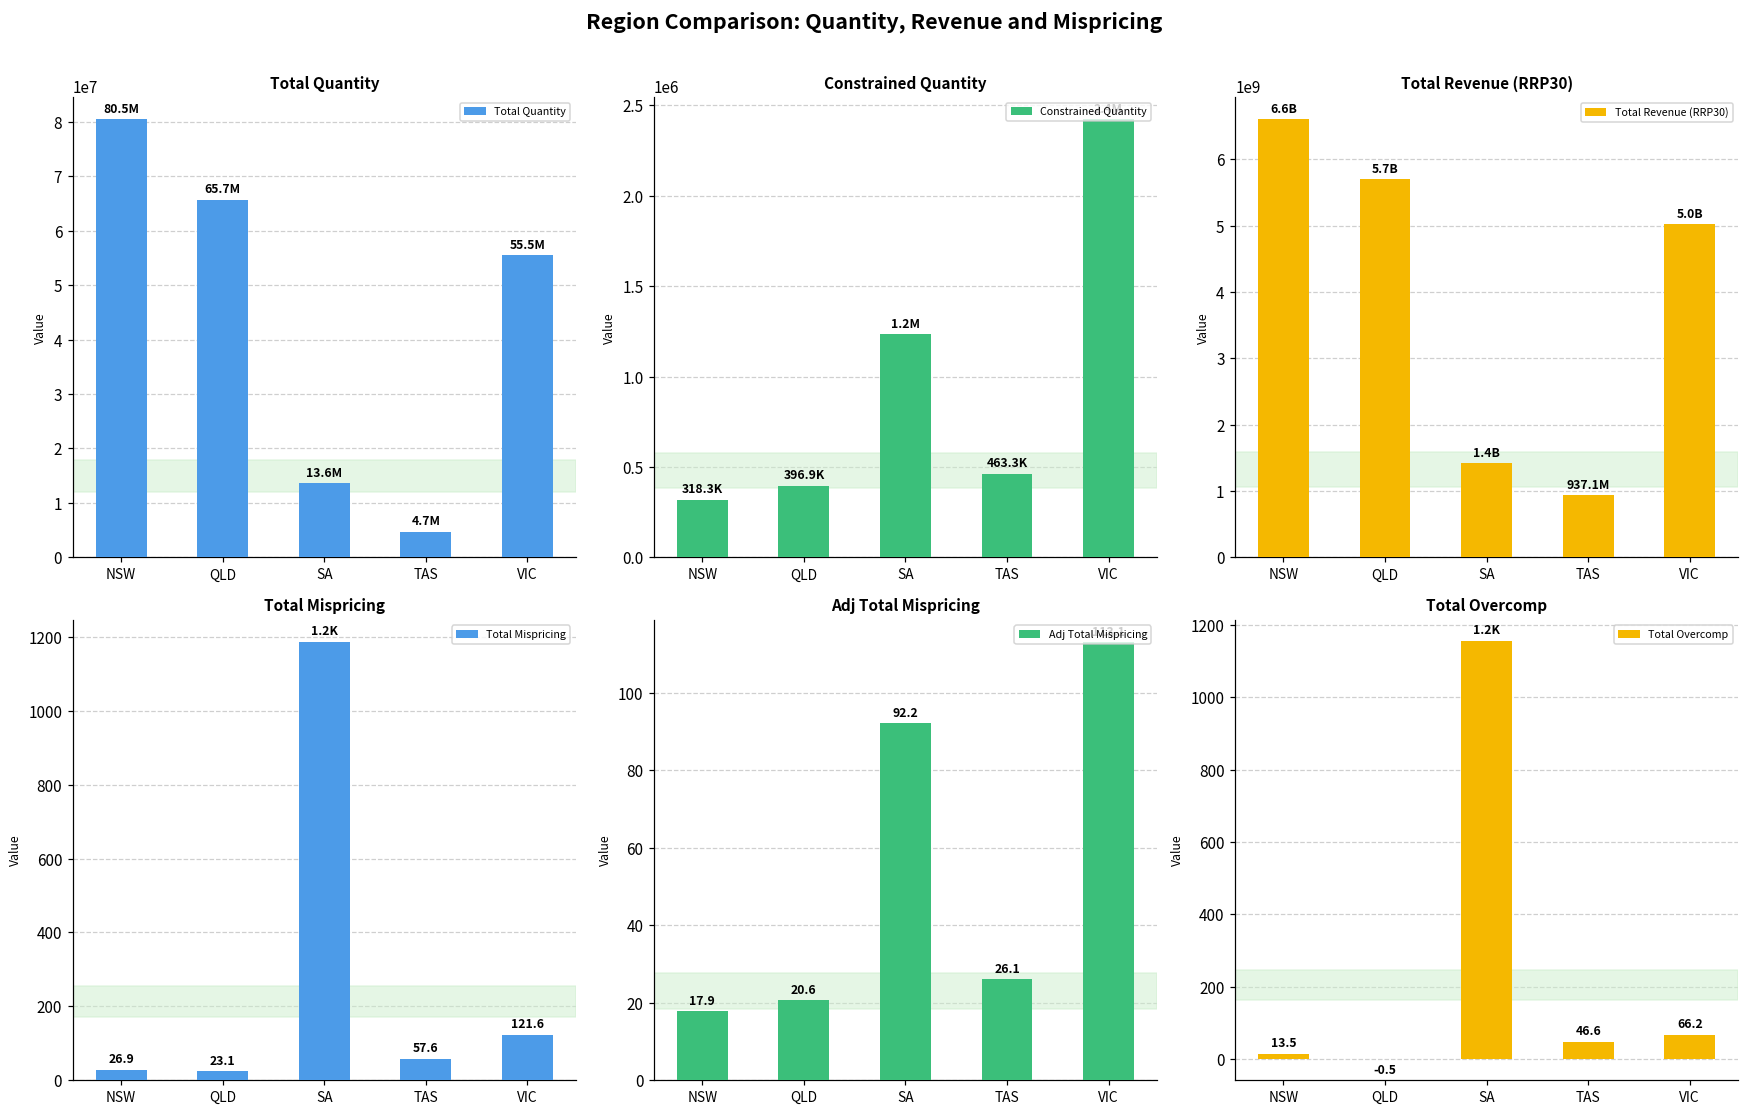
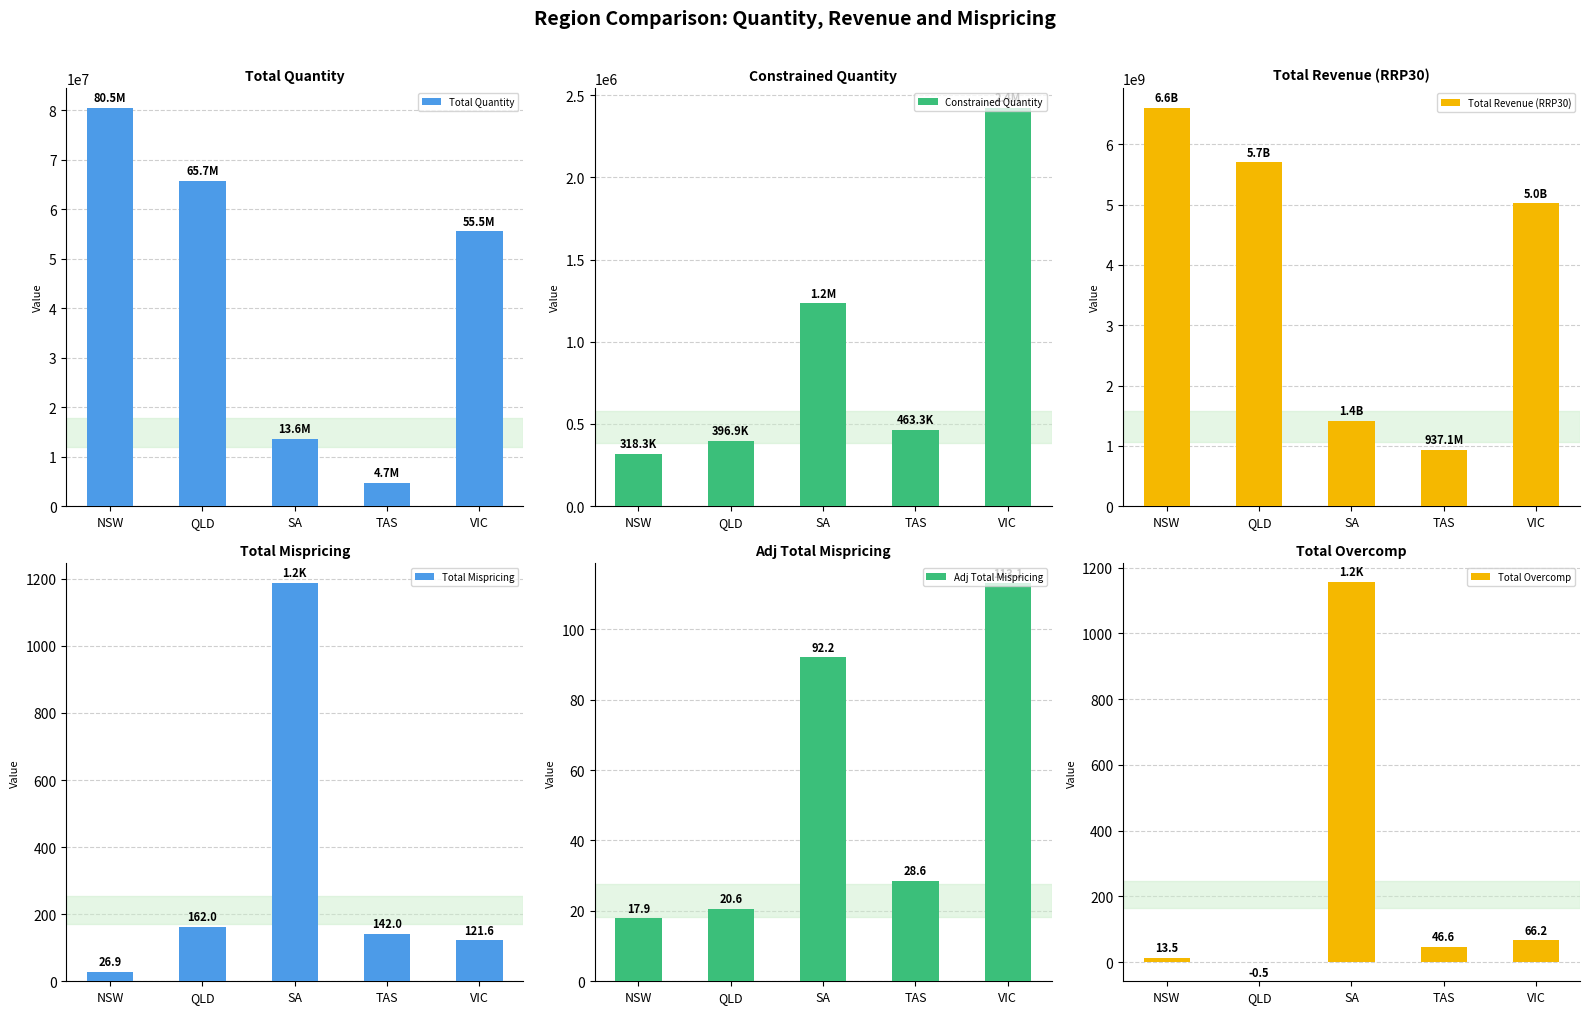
  {
    "Total Quantity": {
      "NSW": "80.5M",
      "QLD": "65.7M",
      "SA": "13.6M",
      "TAS": "4.7M",
      "VIC": "55.5M"
    },
    "Constrained Quantity": {
      "NSW": "318.3K",
      "QLD": "396.9K",
      "SA": "1.2M",
      "TAS": "463.3K"
    },
    "Total Revenue (RRP30)": {
      "NSW": "6.6B",
      "QLD": "5.7B",
      "SA": "1.4B",
      "TAS": "937.1M",
      "VIC": "5.0B"
    },
    "Total Mispricing": {
      "NSW": "26.9",
-     "QLD": "23.1",
+     "QLD": "162.0",
      "SA": "1.2K",
-     "TAS": "57.6",
+     "TAS": "142.0",
      "VIC": "121.6"
    },
    "Adj Total Mispricing": {
      "NSW": "17.9",
      "QLD": "20.6",
      "SA": "92.2",
-     "TAS": "26.1"
+     "TAS": "28.6"
    },
    "Total Overcomp": {
      "NSW": "13.5",
      "QLD": "-0.5",
      "SA": "1.2K",
      "TAS": "46.6",
      "VIC": "66.2"
    }
  }
